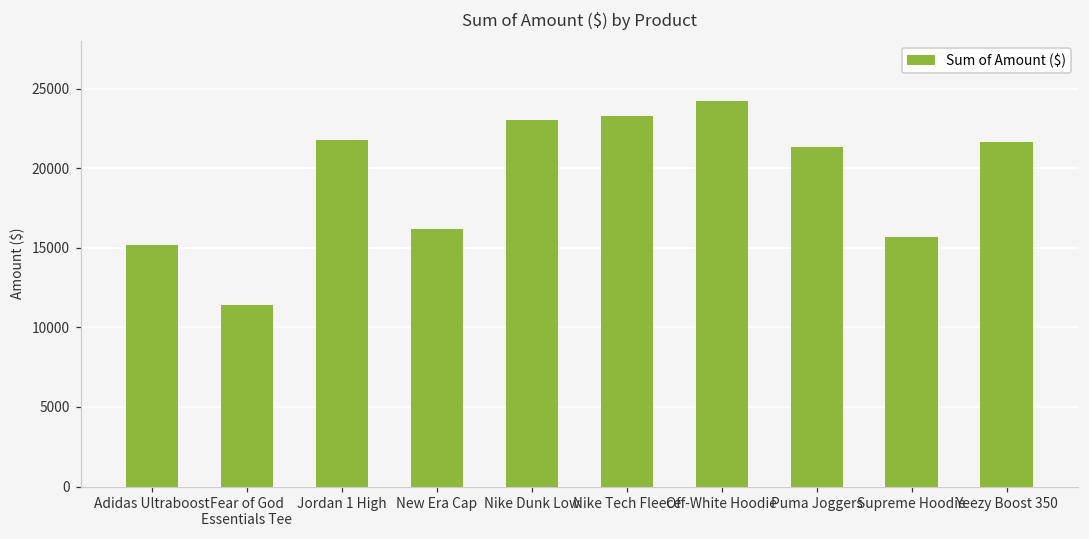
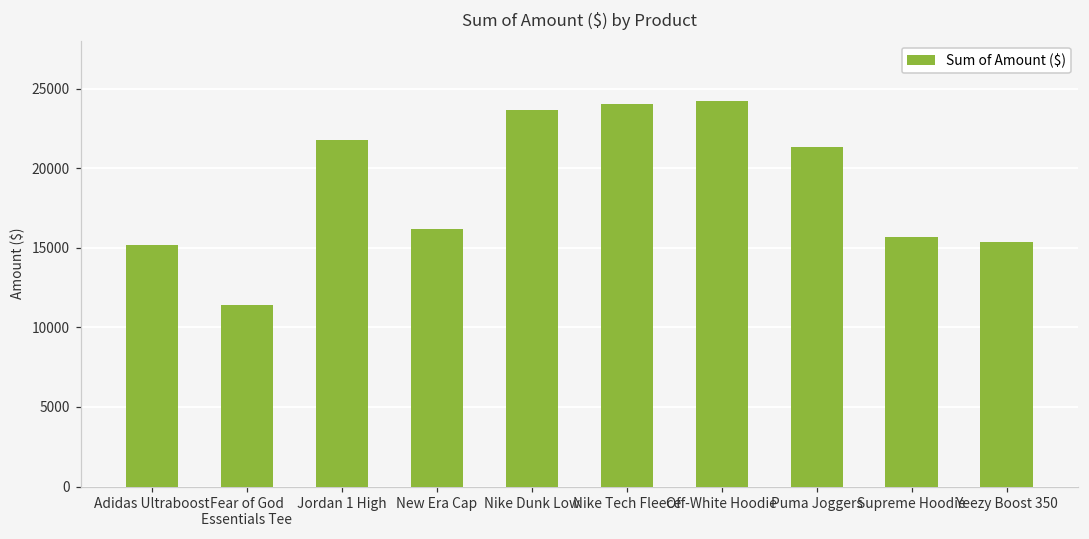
  {
    "Adidas Ultraboost": 15200,
    "Fear of God Essentials Tee": 11400,
    "Jordan 1 High": 21700,
    "New Era Cap": 16200,
-   "Nike Dunk Low": 23000,
-   "Nike Tech Fleece": 23200,
+   "Nike Dunk Low": 23600,
+   "Nike Tech Fleece": 24000,
    "Off-White Hoodie": 24200,
    "Puma Joggers": 21300,
    "Supreme Hoodie": 15600,
-   "Yeezy Boost 350": 21700
+   "Yeezy Boost 350": 15300
  }
